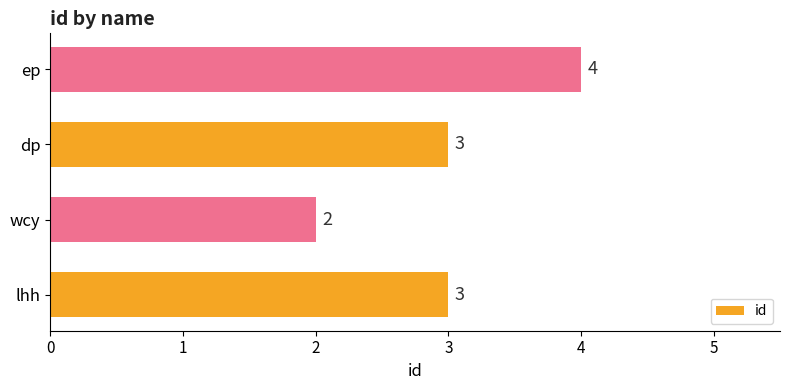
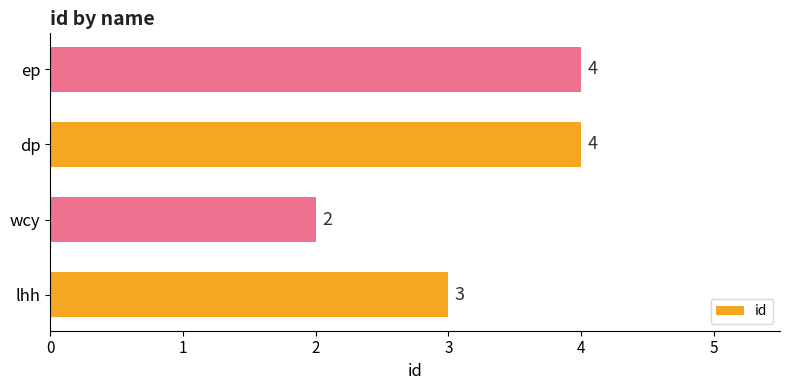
  {
    "ep": 4,
-   "dp": 3,
+   "dp": 4,
    "wcy": 2,
    "lhh": 3
  }
